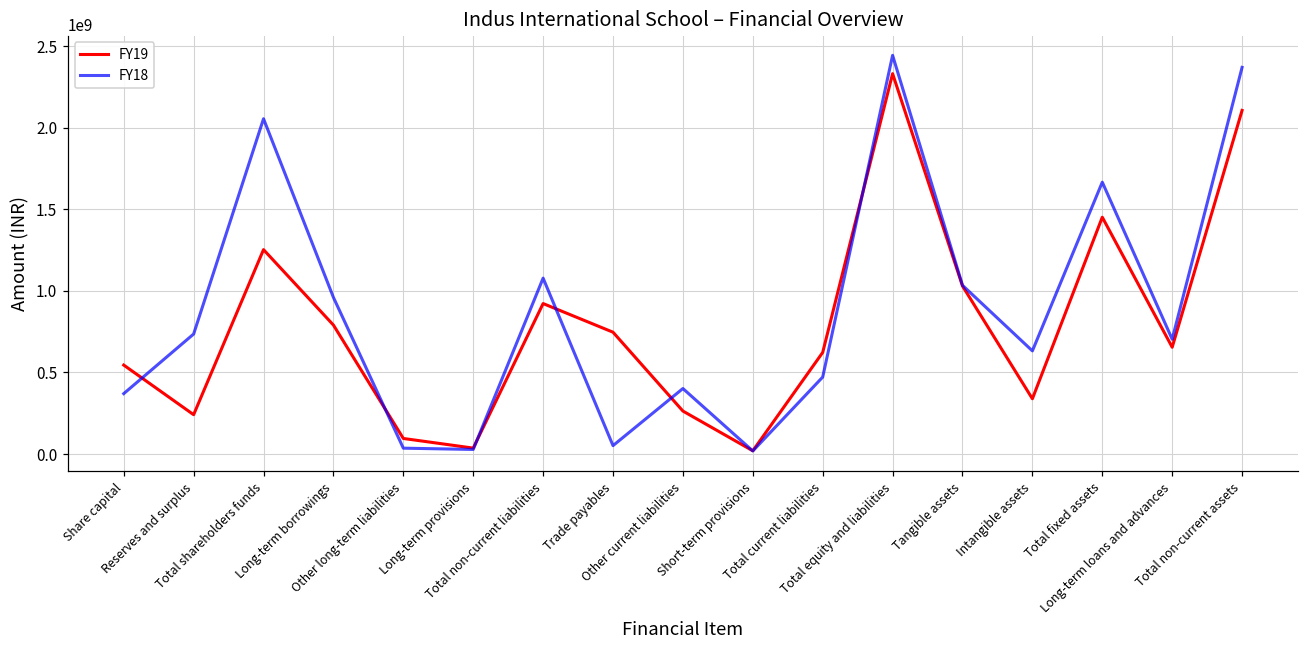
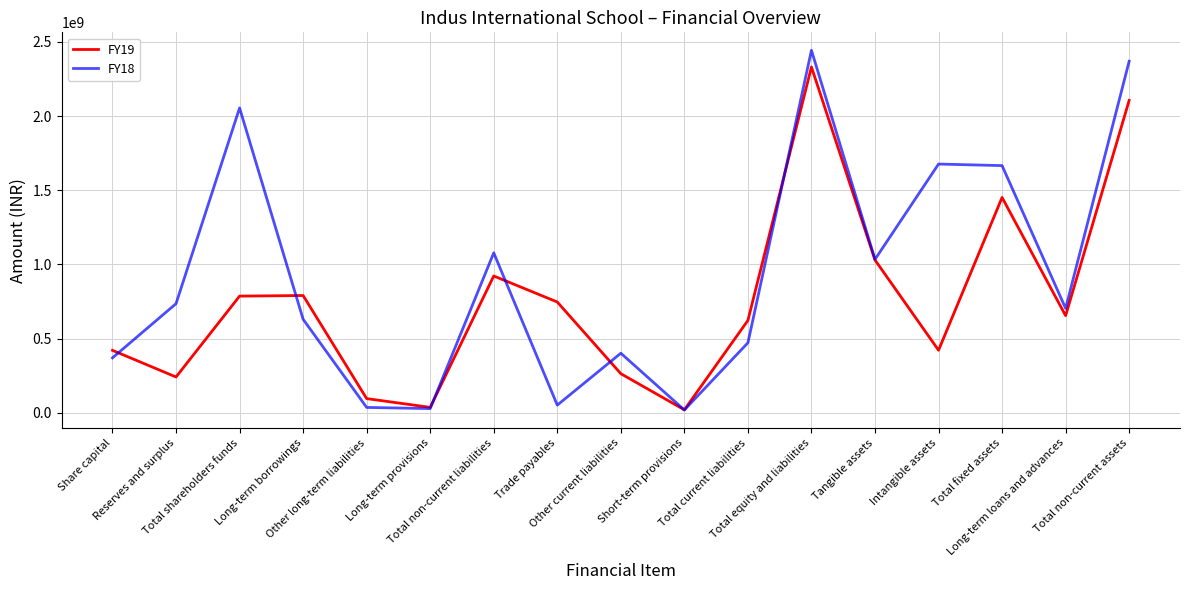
  {
    "FY19": {
-     "Share capital": 550000000,
+     "Share capital": 420000000,
      "Reserves and surplus": 240000000,
-     "Total shareholders funds": 1250000000,
+     "Total shareholders funds": 790000000,
      "Long-term borrowings": 790000000,
      "Other long-term liabilities": 100000000,
      "Total non-current liabilities": 920000000,
      "Trade payables": 750000000,
      "Other current liabilities": 260000000,
      "Total current liabilities": 620000000,
      "Total equity and liabilities": 2330000000,
-     "Intangible assets": 340000000,
+     "Intangible assets": 420000000,
      "Total fixed assets": 1450000000,
      "Long-term loans and advances": 650000000,
      "Total non-current assets": 2110000000
    },
    "FY18": {
      "Share capital": 370000000,
      "Reserves and surplus": 740000000,
      "Total shareholders funds": 2060000000,
-     "Long-term borrowings": 960000000,
+     "Long-term borrowings": 630000000,
      "Other long-term liabilities": 40000000,
      "Total non-current liabilities": 1080000000,
      "Trade payables": 50000000,
      "Other current liabilities": 400000000,
      "Total current liabilities": 470000000,
      "Total equity and liabilities": 2440000000,
-     "Intangible assets": 630000000,
+     "Intangible assets": 1680000000,
      "Total fixed assets": 1670000000,
      "Long-term loans and advances": 700000000,
      "Total non-current assets": 2370000000
    }
  }
